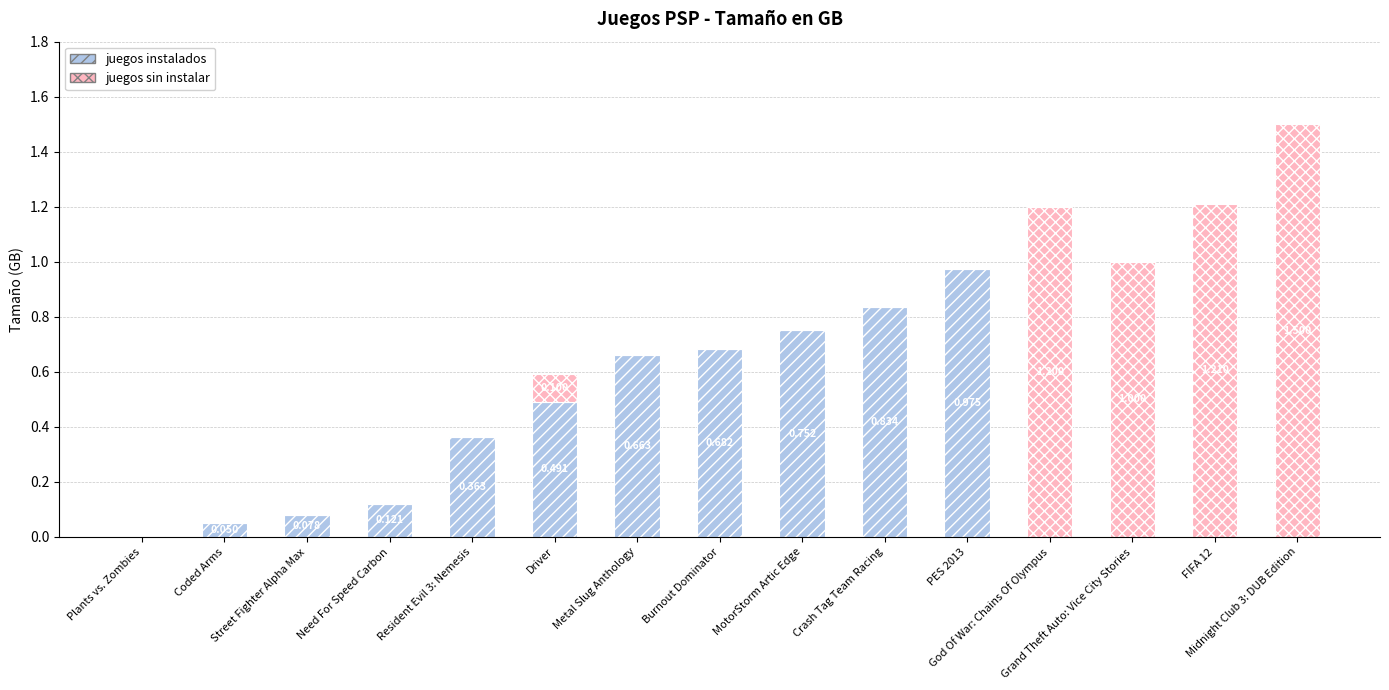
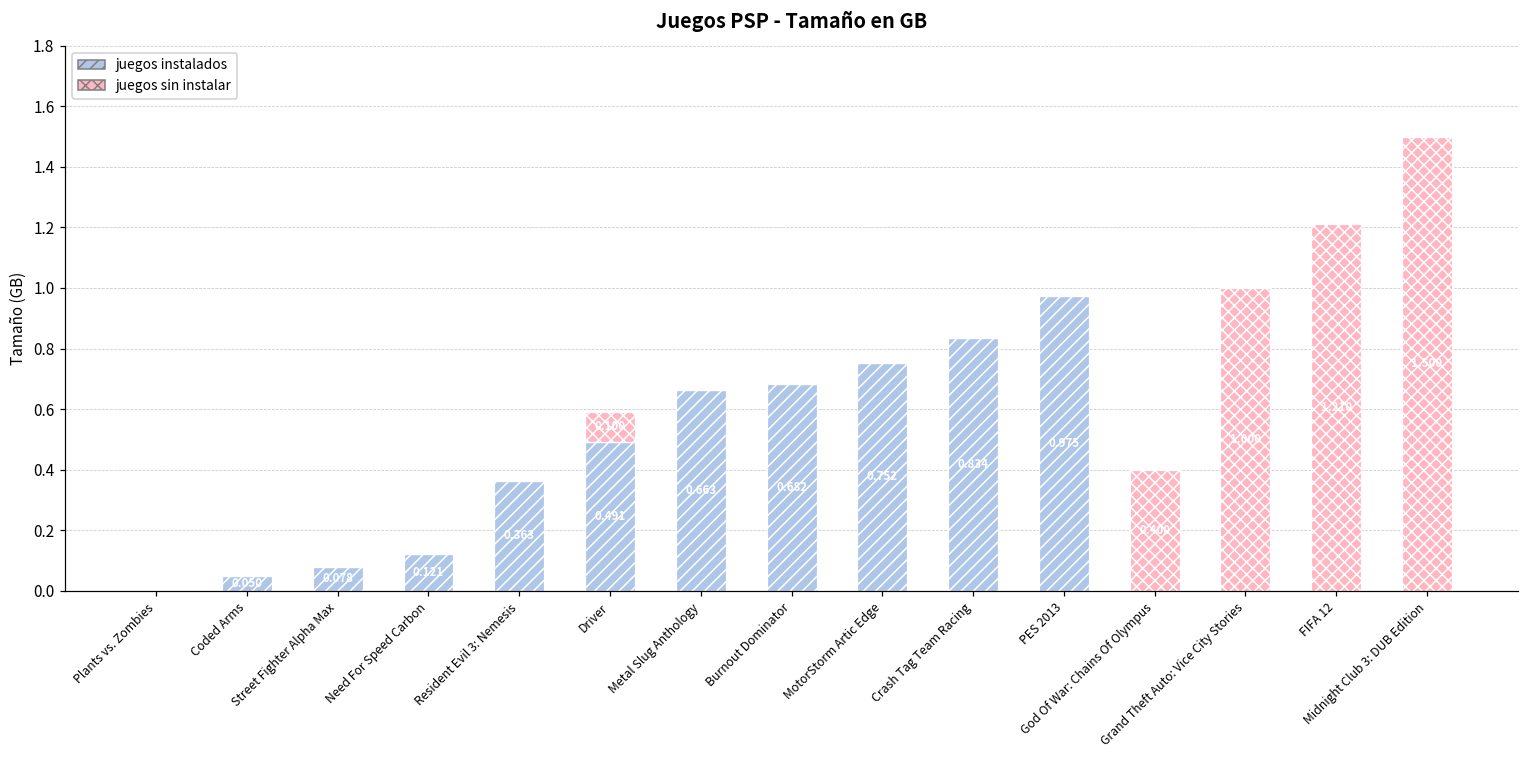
  {
    "juegos instalados": {
      "Coded Arms": 0.050,
      "Street Fighter Alpha Max": 0.078,
      "Need For Speed Carbon": 0.121,
      "Resident Evil 3: Nemesis": 0.363,
      "Driver": 0.491,
      "Metal Slug Anthology": 0.663,
      "Burnout Dominator": 0.682,
      "MotorStorm Artic Edge": 0.752,
      "Crash Tag Team Racing": 0.834,
      "PES 2013": 0.975
    },
    "juegos sin instalar": {
      "Plants vs. Zombies": 0.0,
      "Coded Arms": 0.0,
      "Street Fighter Alpha Max": 0.0,
      "Need For Speed Carbon": 0.0,
      "Resident Evil 3: Nemesis": 0.0,
      "Driver": 0.1,
      "Metal Slug Anthology": 0.0,
      "Burnout Dominator": 0.0,
      "MotorStorm Artic Edge": 0.0,
      "Crash Tag Team Racing": 0.0,
      "PES 2013": 0.0,
-     "God Of War: Chains Of Olympus": 1.2,
+     "God Of War: Chains Of Olympus": 0.4,
      "Grand Theft Auto: Vice City Stories": 1.0,
      "FIFA 12": 1.21,
      "Midnight Club 3: DUB Edition": 1.5
    }
  }
